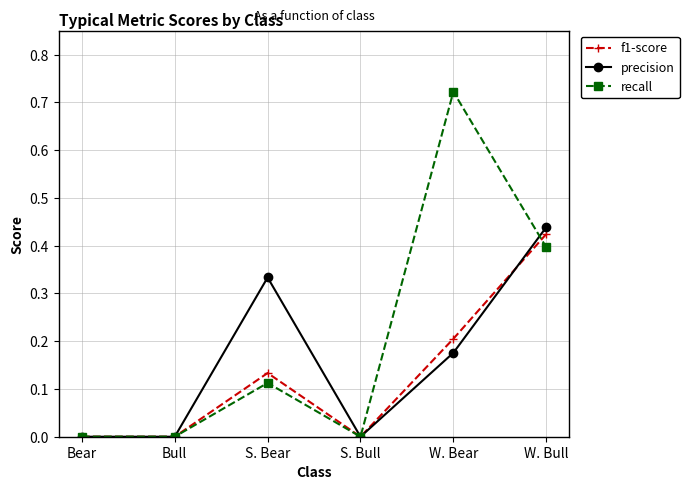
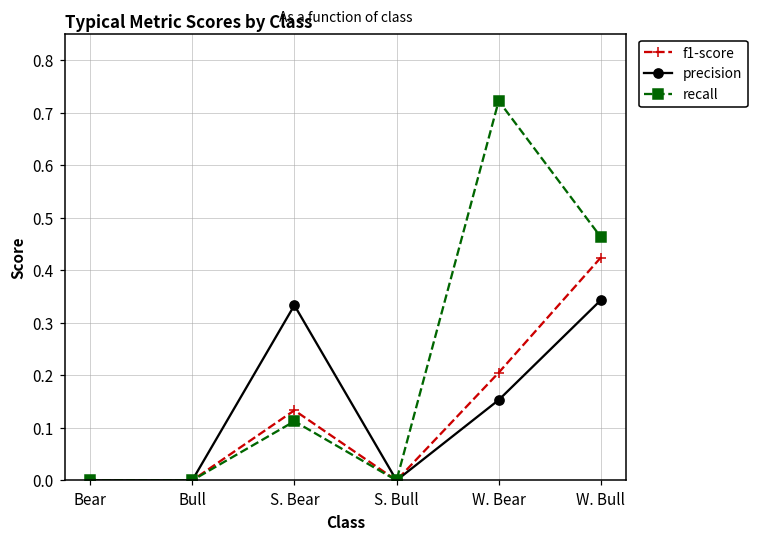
  {
    "f1-score": {
      "S. Bear": 0.13,
      "W. Bear": 0.21,
      "W. Bull": 0.42
    },
    "precision": {
      "S. Bear": 0.33,
-     "W. Bear": 0.18,
-     "W. Bull": 0.44
+     "W. Bear": 0.15,
+     "W. Bull": 0.34
    },
    "recall": {
      "S. Bear": 0.11,
      "W. Bear": 0.72,
-     "W. Bull": 0.40
+     "W. Bull": 0.46
    }
  }
